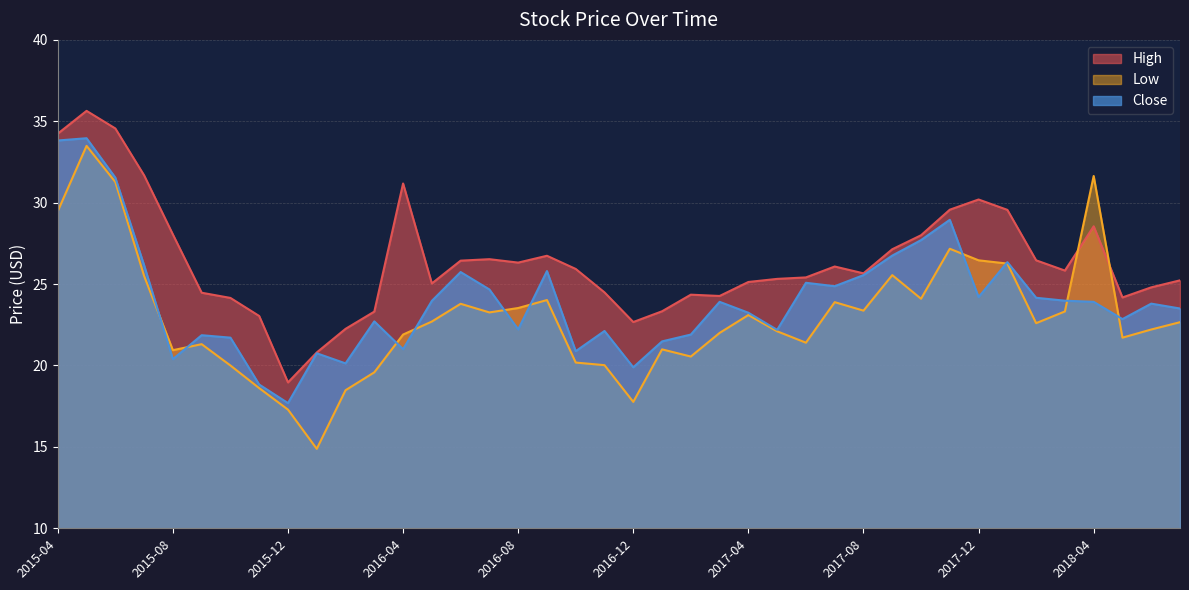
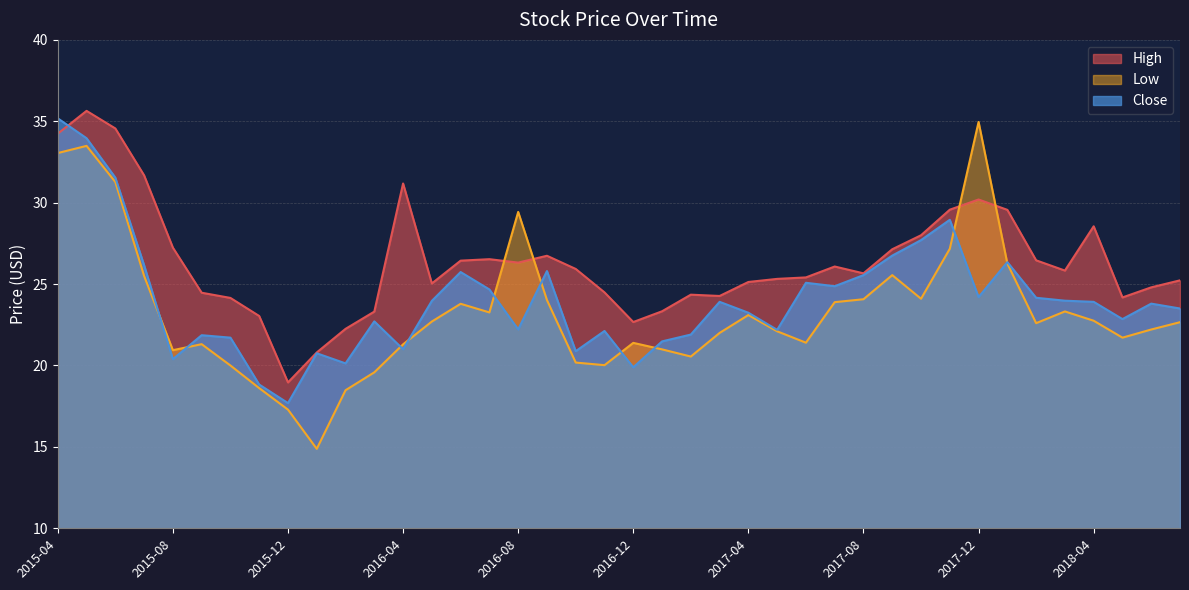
  {
    "High": {
      "2015-04": 34.2,
-     "2015-08": 28.1,
+     "2015-08": 27.2,
      "2015-12": 19.0,
      "2016-04": 31.2,
      "2016-08": 26.3,
      "2016-12": 22.7,
      "2017-04": 25.1,
      "2017-12": 30.2,
      "2018-04": 28.6
    },
    "Low": {
-     "2015-04": 29.5,
+     "2015-04": 33.1,
      "2015-08": 20.9,
      "2015-12": 17.3,
-     "2016-04": 21.9,
-     "2016-08": 23.5,
-     "2016-12": 17.8,
-     "2017-08": 23.4,
-     "2017-12": 26.5,
-     "2018-04": 31.6
+     "2016-04": 21.3,
+     "2016-08": 29.4,
+     "2016-12": 21.4,
+     "2017-08": 24.1,
+     "2017-12": 35.0,
+     "2018-04": 22.8
    },
    "Close": {
-     "2015-04": 33.8,
+     "2015-04": 35.2,
      "2015-08": 20.4,
      "2015-12": 17.7,
      "2016-04": 21.0,
      "2016-08": 22.2,
      "2016-12": 19.9,
      "2017-12": 24.2,
      "2018-04": 23.9
    }
  }
